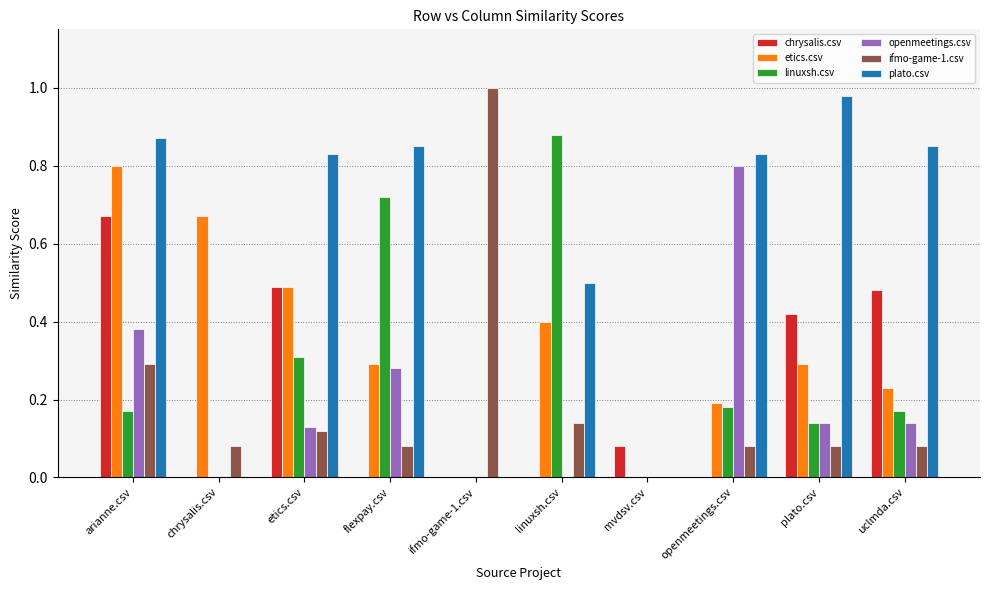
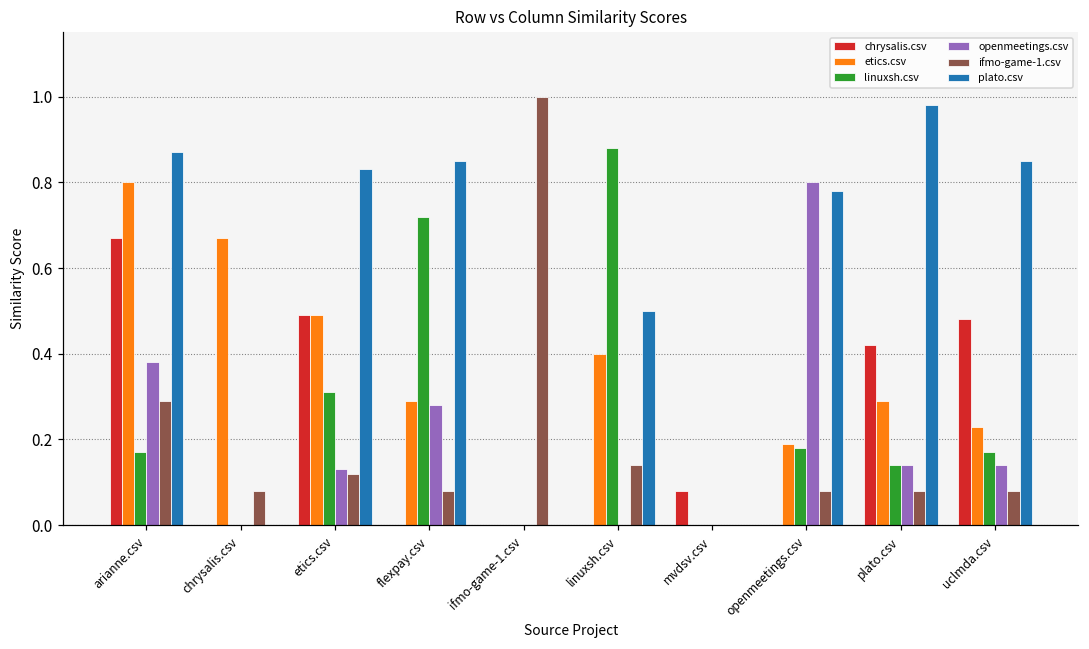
  {
    "chrysalis.csv": {
      "arianne.csv": 0.67,
      "chrysalis.csv": 0.00,
      "etics.csv": 0.49,
      "flexpay.csv": 0.00,
      "ifmo-game-1.csv": 0.00,
      "linuxsh.csv": 0.00,
      "mvdsv.csv": 0.08,
      "openmeetings.csv": 0.00,
      "plato.csv": 0.42,
      "uclmda.csv": 0.48
    },
    "etics.csv": {
      "arianne.csv": 0.80,
      "chrysalis.csv": 0.67,
      "etics.csv": 0.49,
      "flexpay.csv": 0.29,
      "ifmo-game-1.csv": 0.00,
      "linuxsh.csv": 0.40,
      "mvdsv.csv": 0.00,
      "openmeetings.csv": 0.19,
      "plato.csv": 0.29,
      "uclmda.csv": 0.23
    },
    "linuxsh.csv": {
      "arianne.csv": 0.17,
      "chrysalis.csv": 0.00,
      "etics.csv": 0.31,
      "flexpay.csv": 0.72,
      "ifmo-game-1.csv": 0.00,
      "linuxsh.csv": 0.88,
      "mvdsv.csv": 0.00,
      "openmeetings.csv": 0.18,
      "plato.csv": 0.14,
      "uclmda.csv": 0.17
    },
    "openmeetings.csv": {
      "arianne.csv": 0.38,
      "chrysalis.csv": 0.00,
      "etics.csv": 0.13,
      "flexpay.csv": 0.28,
      "ifmo-game-1.csv": 0.00,
      "linuxsh.csv": 0.00,
      "mvdsv.csv": 0.00,
      "openmeetings.csv": 0.80,
      "plato.csv": 0.14,
      "uclmda.csv": 0.14
    },
    "ifmo-game-1.csv": {
      "arianne.csv": 0.29,
      "chrysalis.csv": 0.08,
      "etics.csv": 0.12,
      "flexpay.csv": 0.08,
      "ifmo-game-1.csv": 1.00,
      "linuxsh.csv": 0.14,
      "mvdsv.csv": 0.00,
      "openmeetings.csv": 0.08,
      "plato.csv": 0.08,
      "uclmda.csv": 0.08
    },
    "plato.csv": {
      "arianne.csv": 0.87,
      "chrysalis.csv": 0.00,
      "etics.csv": 0.83,
      "flexpay.csv": 0.85,
      "ifmo-game-1.csv": 0.00,
      "linuxsh.csv": 0.50,
      "mvdsv.csv": 0.00,
-     "openmeetings.csv": 0.83,
+     "openmeetings.csv": 0.78,
      "plato.csv": 0.98,
      "uclmda.csv": 0.85
    }
  }
